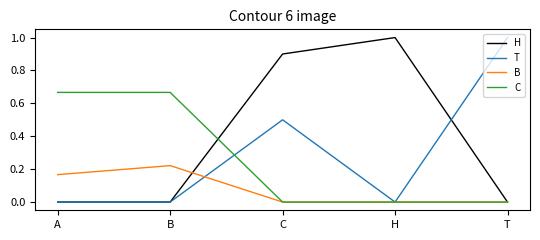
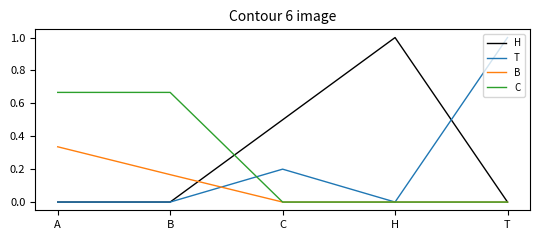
  {
    "H": {
-     "C": 0.9,
+     "C": 0.5,
      "H": 1.0
    },
    "T": {
-     "C": 0.5
+     "C": 0.2
    },
    "B": {
-     "A": 0.17,
-     "B": 0.22
+     "A": 0.34,
+     "B": 0.17
    },
    "C": {
      "A": 0.67,
      "B": 0.67
    }
  }
